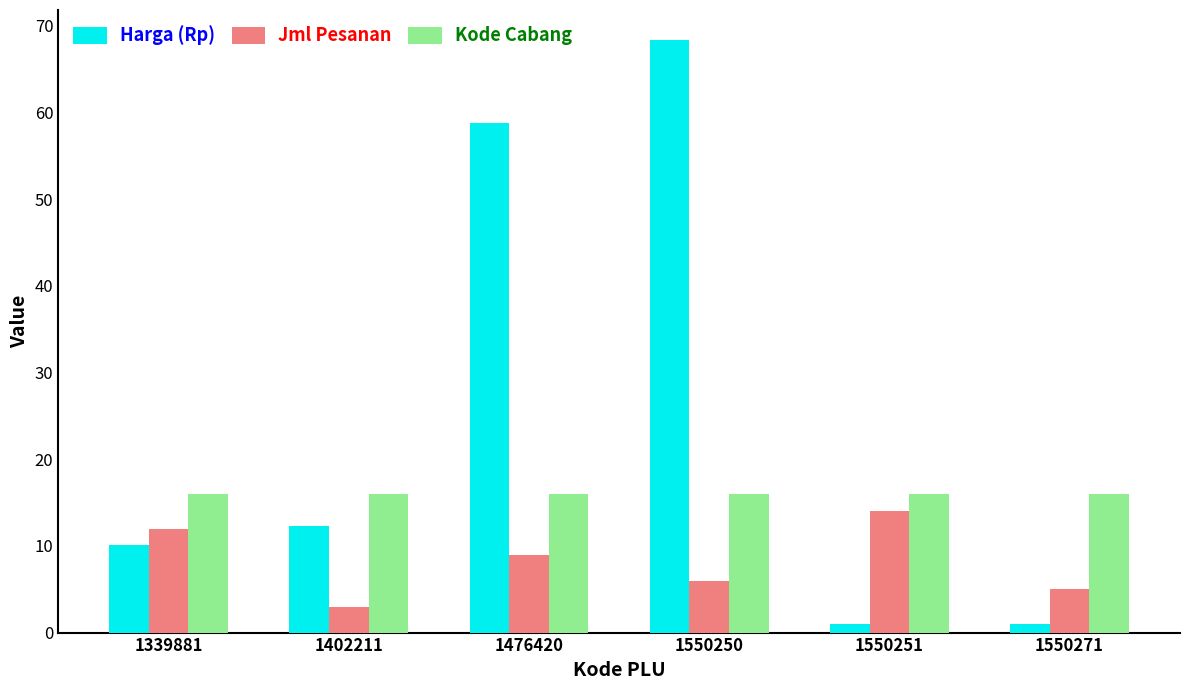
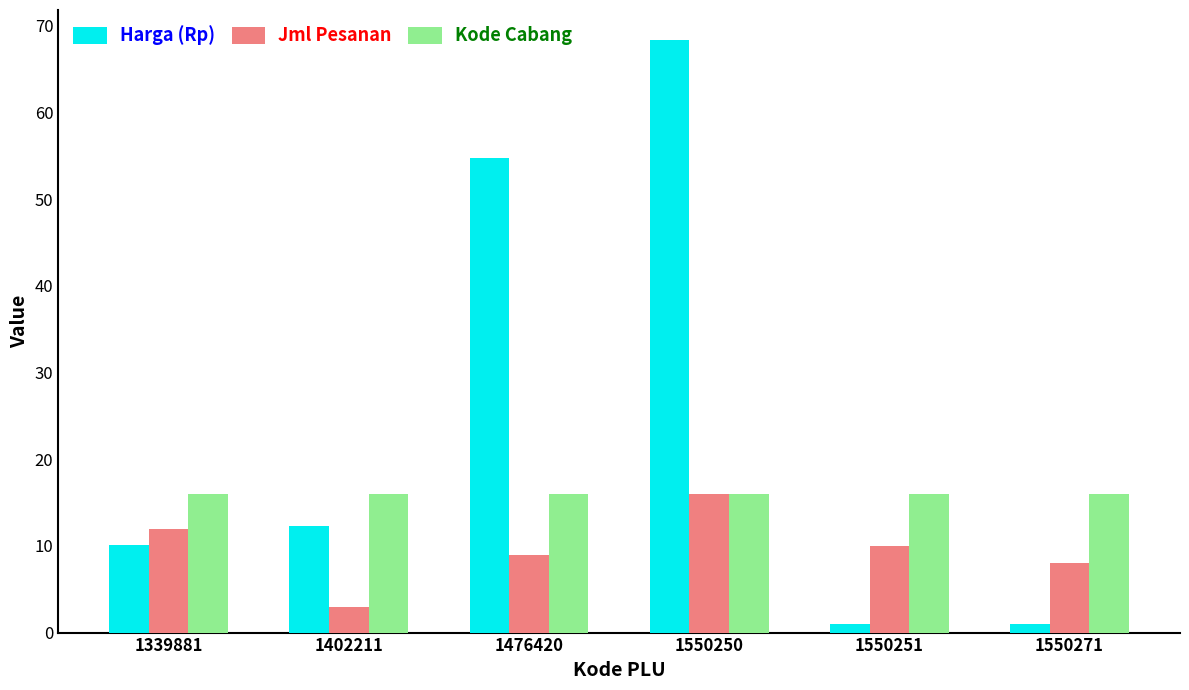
  {
    "Harga (Rp)": {
      "1339881": 10,
      "1402211": 12,
-     "1476420": 59,
+     "1476420": 55,
      "1550250": 68,
      "1550251": 1,
      "1550271": 1
    },
    "Jml Pesanan": {
      "1339881": 12,
      "1402211": 3,
      "1476420": 9,
-     "1550250": 6,
-     "1550251": 14,
-     "1550271": 5
+     "1550250": 16,
+     "1550251": 10,
+     "1550271": 8
    },
    "Kode Cabang": {
      "1339881": 16,
      "1402211": 16,
      "1476420": 16,
      "1550250": 16,
      "1550251": 16,
      "1550271": 16
    }
  }
